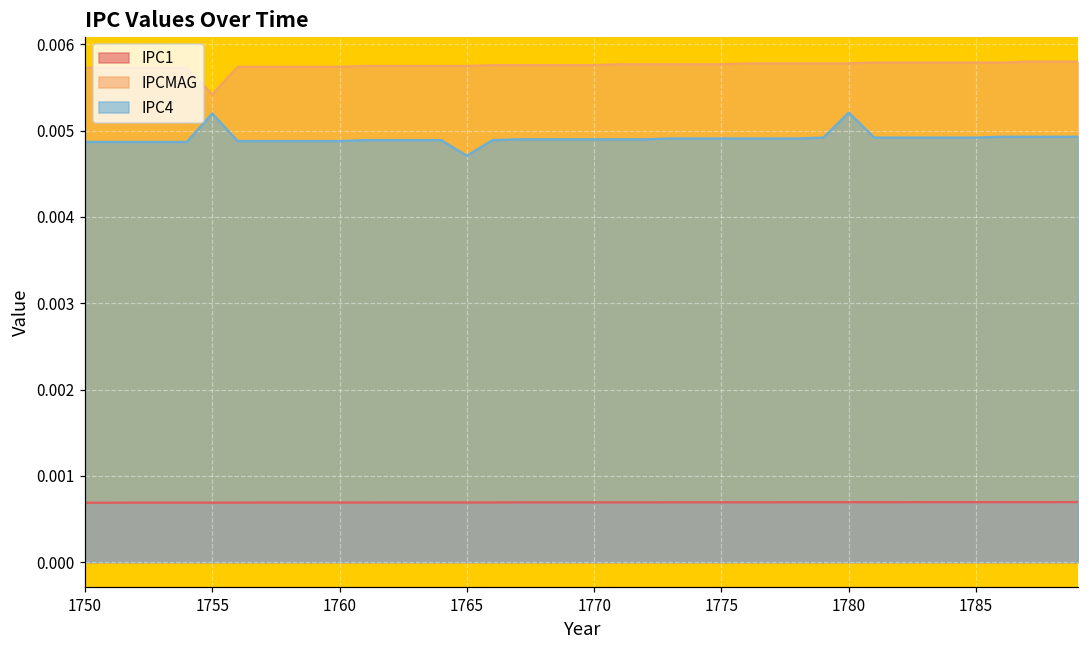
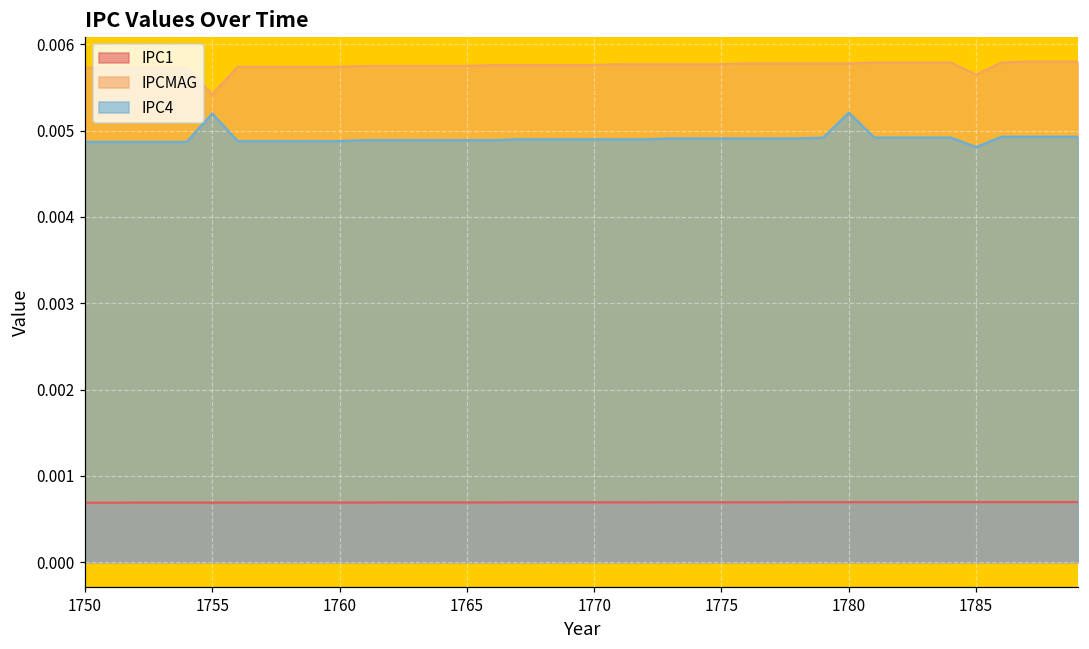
  {
    "IPC1": {
      "1750": 0.0007,
      "1755": 0.0007,
      "1760": 0.0007,
      "1765": 0.0007,
      "1770": 0.0007,
      "1775": 0.0007,
      "1780": 0.0007,
      "1785": 0.0007
    },
    "IPCMAG": {
      "1750": 0.0057,
      "1755": 0.0054,
      "1760": 0.0057,
      "1765": 0.0058,
      "1770": 0.0058,
      "1775": 0.0058,
      "1780": 0.0058,
-     "1785": 0.0058
+     "1785": 0.0057
    },
    "IPC4": {
      "1750": 0.0049,
      "1755": 0.0052,
      "1760": 0.0049,
-     "1765": 0.0047,
+     "1765": 0.0049,
      "1770": 0.0049,
      "1775": 0.0049,
      "1780": 0.0052,
-     "1785": 0.0049
+     "1785": 0.0048
    }
  }
